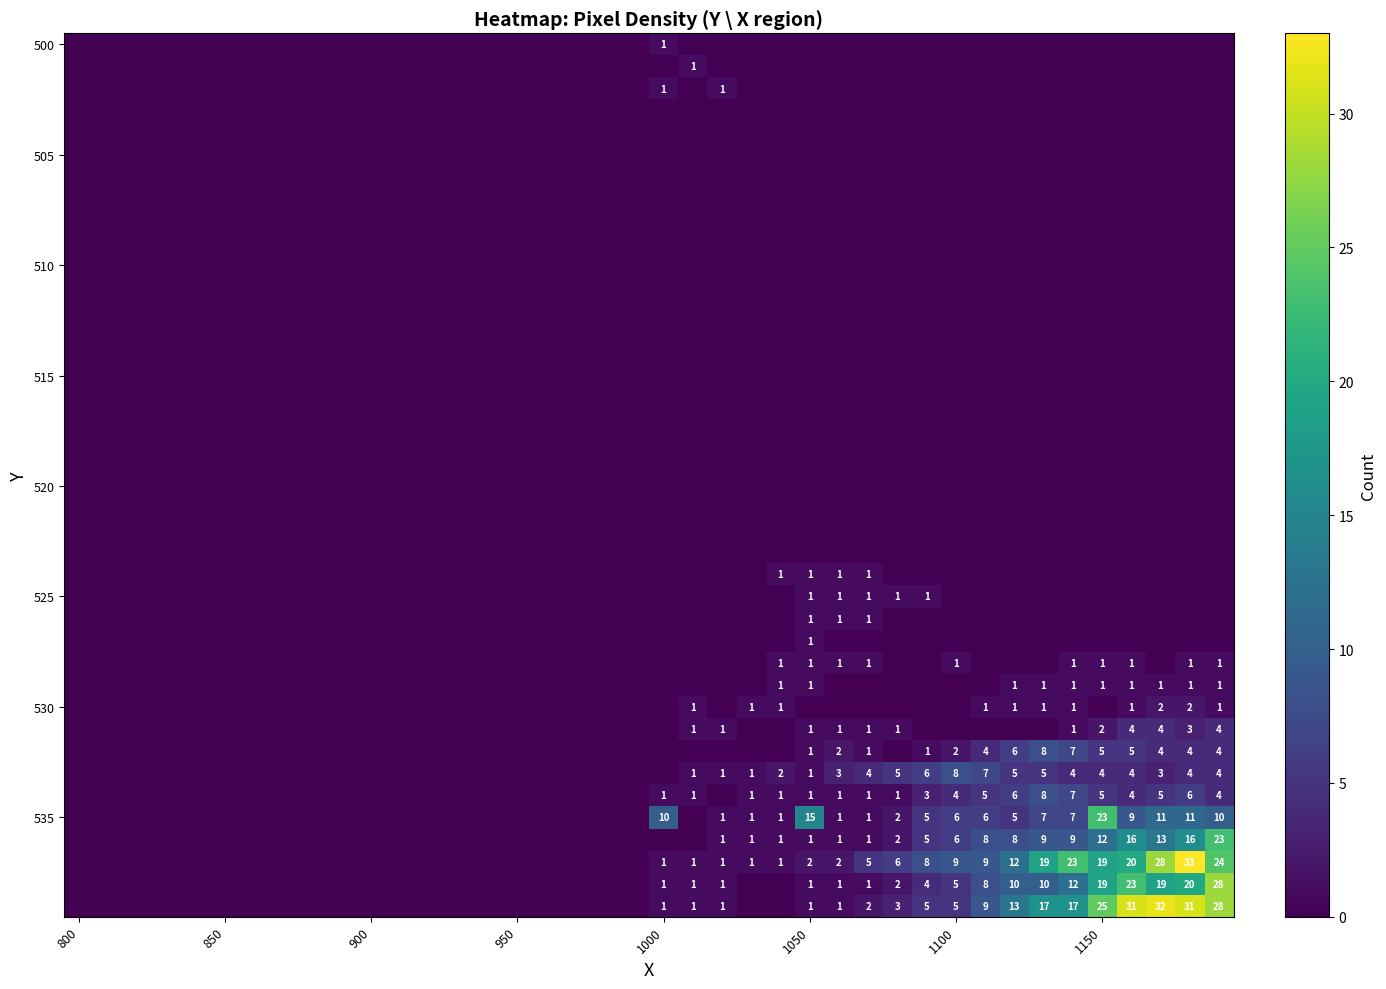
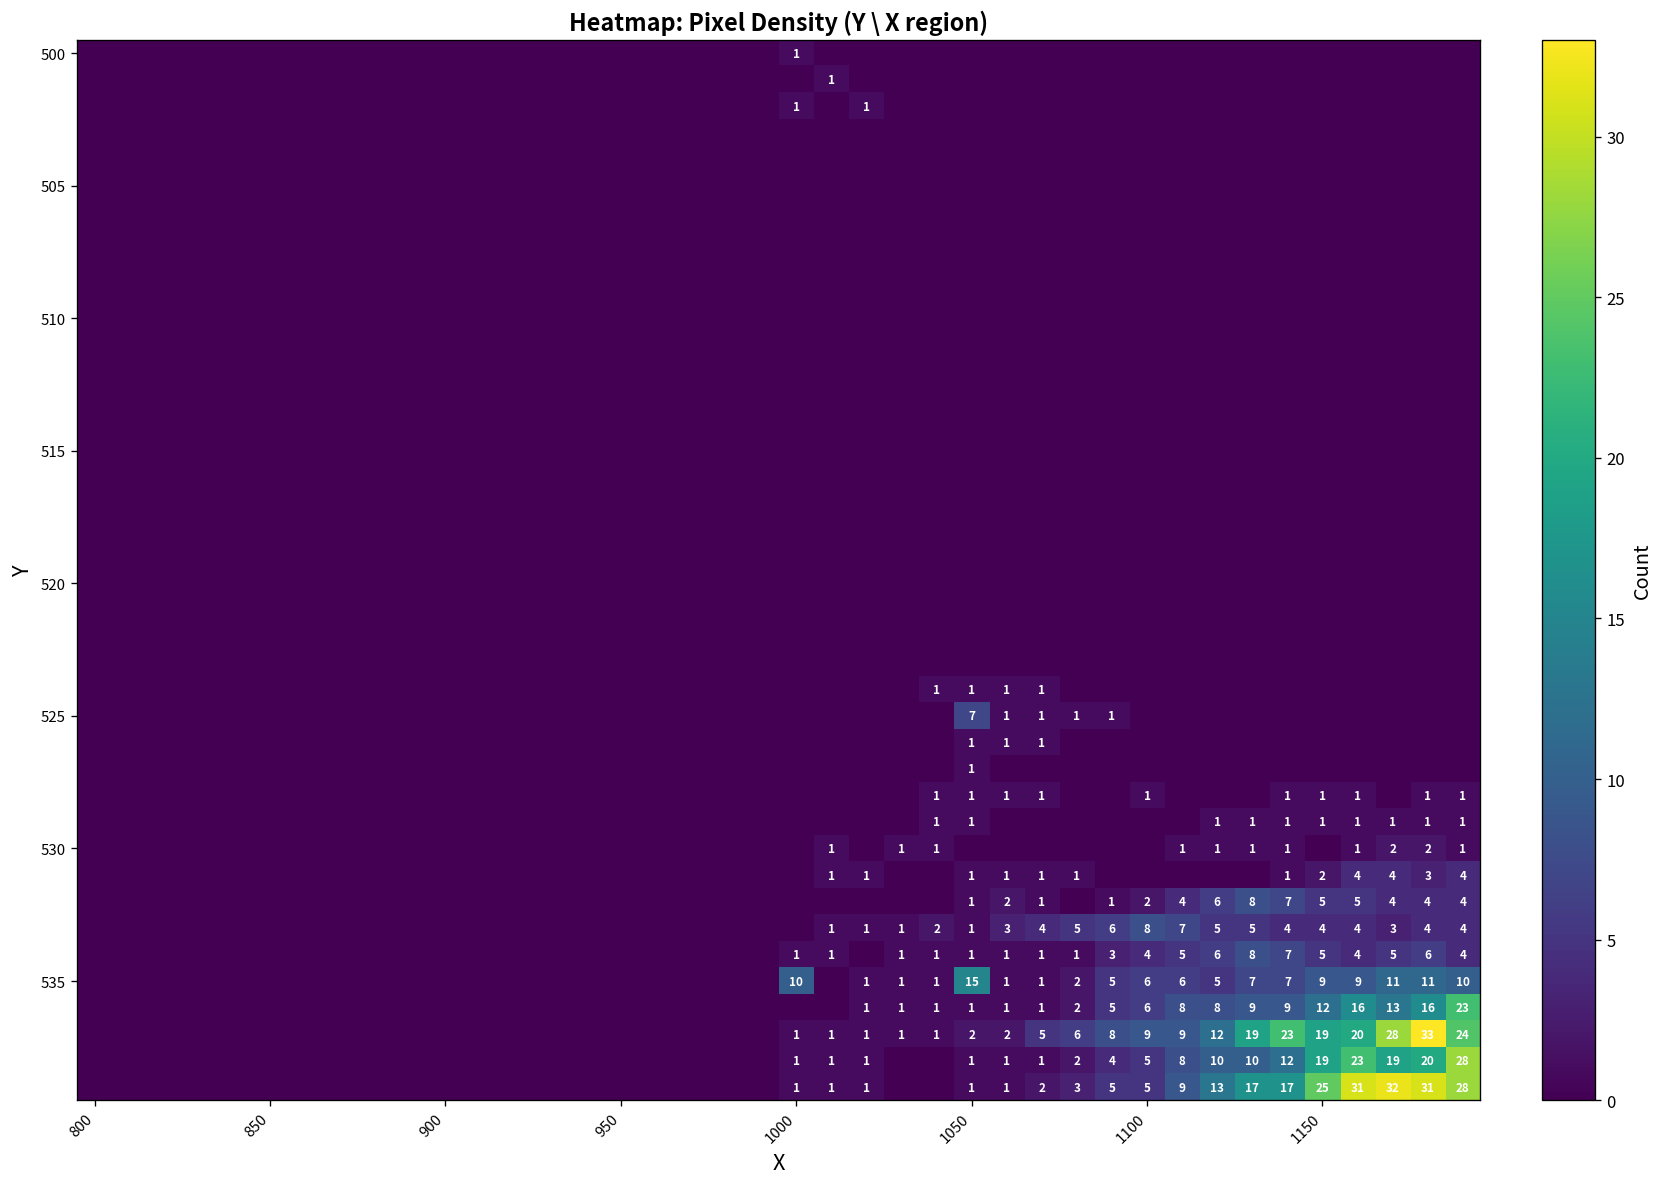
  {
    "500": {
      "1000": 1
    },
    "525": {
-     "1050": 1
+     "1050": 7
    },
    "535": {
      "1000": 10,
      "1050": 15,
      "1100": 6,
-     "1150": 23
+     "1150": 9
    }
  }
